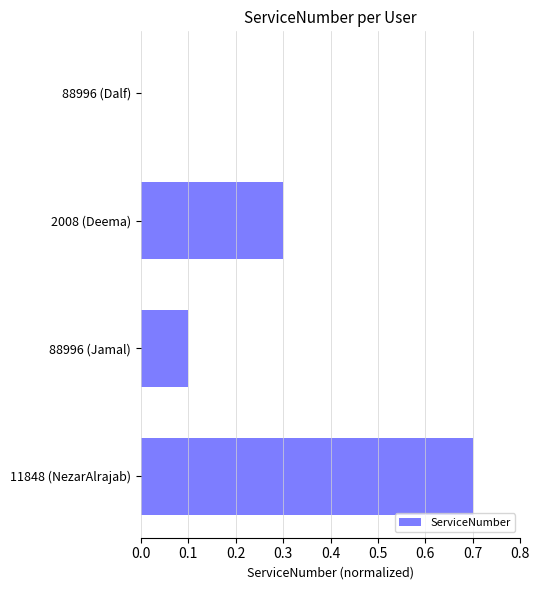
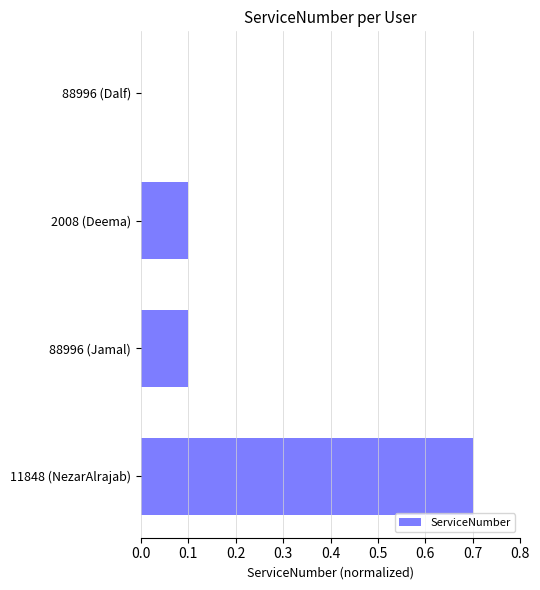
  {
    "88996 (Dalf)": 0.00,
-   "2008 (Deema)": 0.30,
+   "2008 (Deema)": 0.10,
    "88996 (Jamal)": 0.10,
    "11848 (NezarAlrajab)": 0.70
  }
